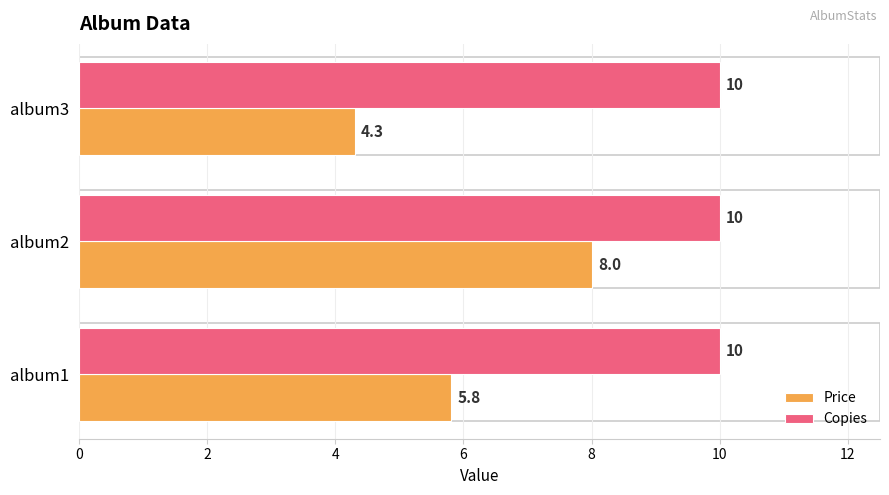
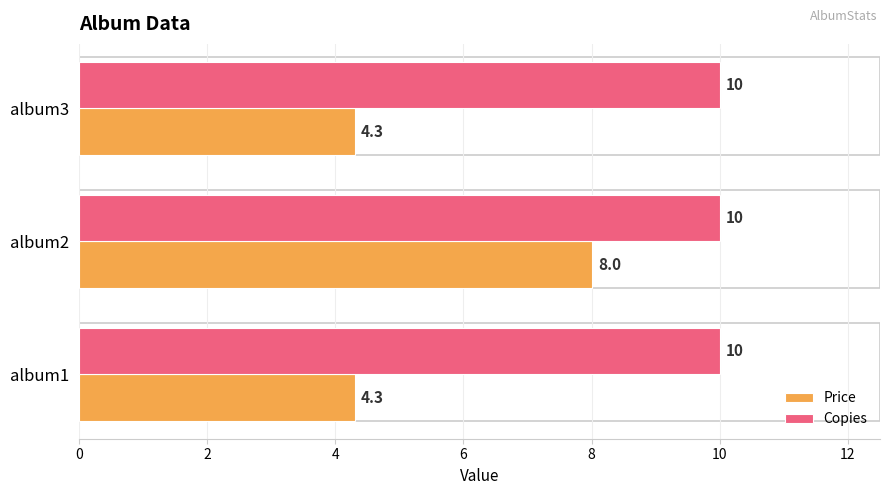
  {
    "Price": {
      "album3": 4.3,
      "album2": 8.0,
-     "album1": 5.8
+     "album1": 4.3
    },
    "Copies": {
      "album3": 10,
      "album2": 10,
      "album1": 10
    }
  }
